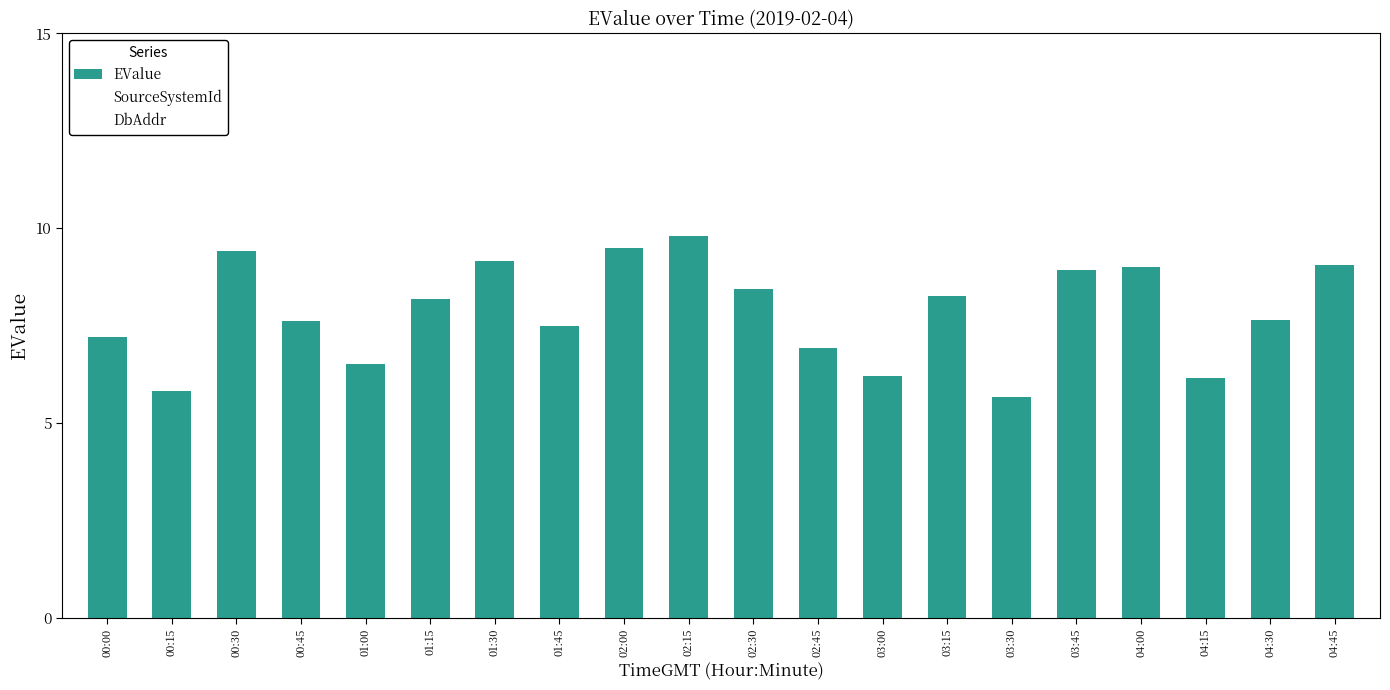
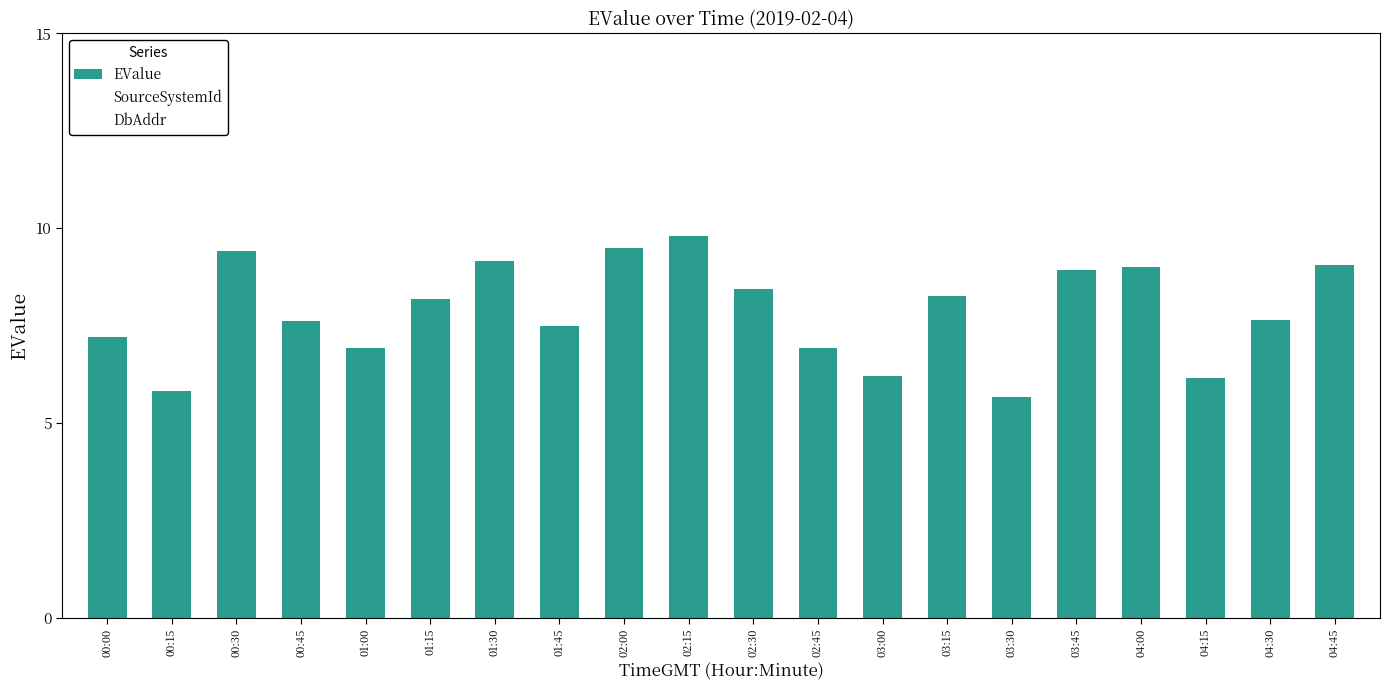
  {
    "EValue": {
-     "01:00": 6.5
+     "01:00": 6.9
    }
  }
